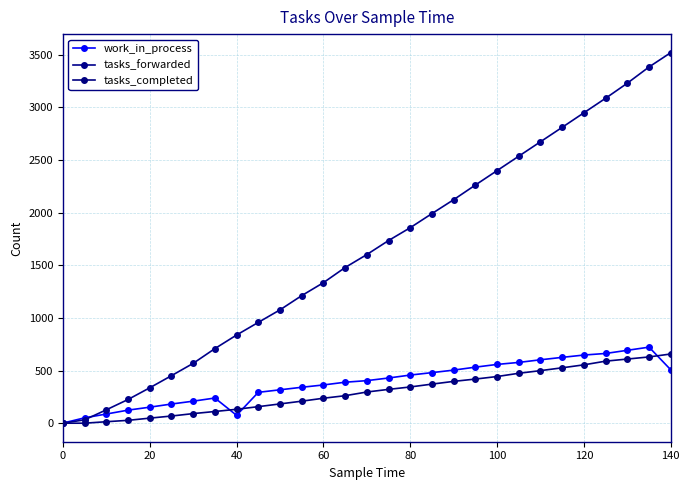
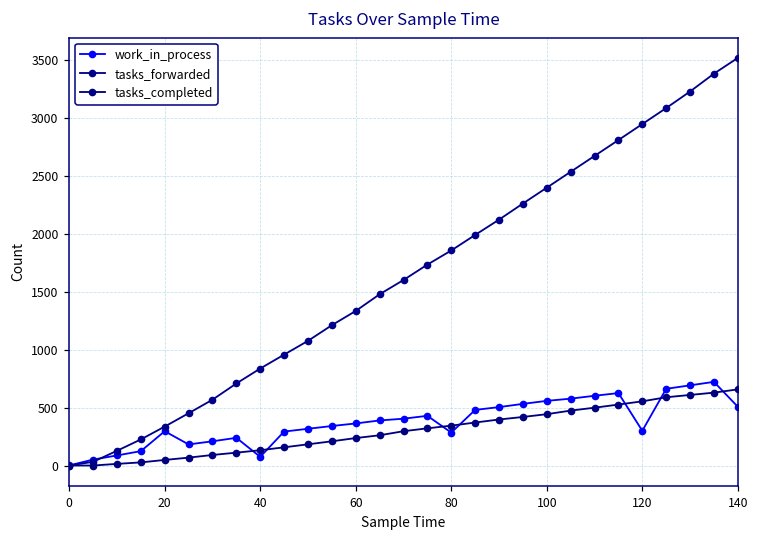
  {
    "work_in_process": {
-     "20": 150,
+     "20": 300,
      "40": 80,
      "60": 360,
-     "80": 460,
+     "80": 280,
      "100": 560,
-     "120": 650,
+     "120": 300,
      "140": 510
    }
  }
